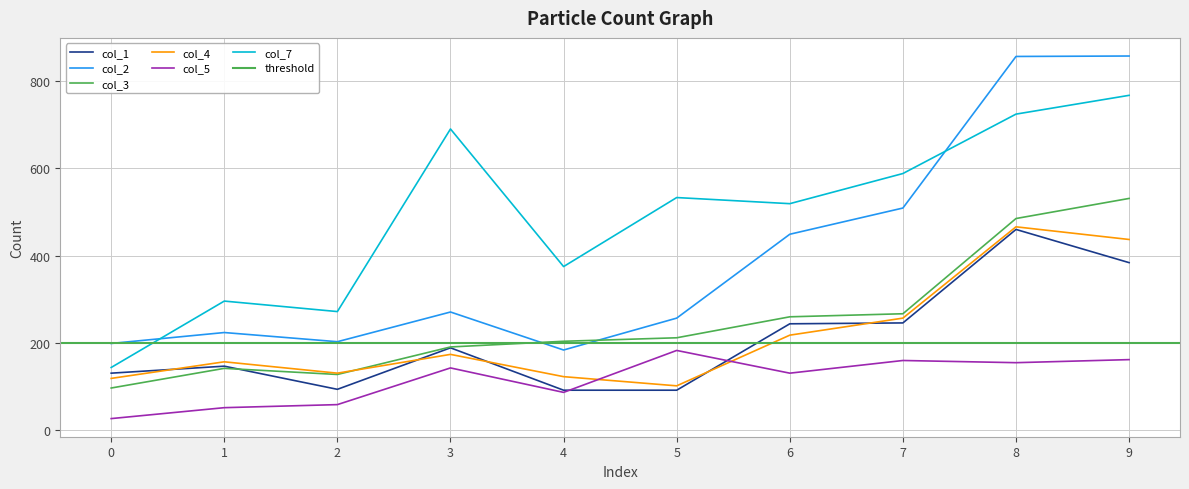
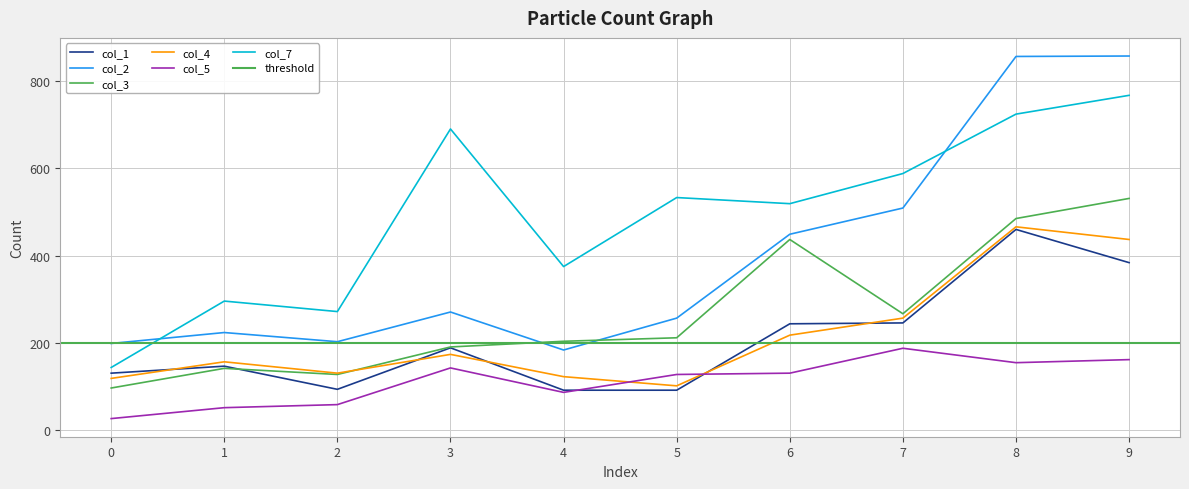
  {
    "col_1": {
      "0": 130,
      "2": 90,
      "5": 90,
      "6": 240,
      "7": 250,
      "8": 460,
      "9": 380
    },
    "col_3": {
      "0": 100,
      "4": 200,
      "5": 210,
-     "6": 260,
+     "6": 440,
      "7": 270,
      "8": 490,
      "9": 530
    },
    "col_4": {
      "0": 120,
      "1": 160,
      "3": 170,
      "4": 120,
      "5": 100,
      "6": 220,
      "7": 260,
      "8": 470,
      "9": 440
    },
    "col_5": {
      "0": 30,
      "1": 50,
      "2": 60,
      "3": 140,
-     "5": 180,
+     "5": 130,
      "6": 130,
-     "7": 160,
+     "7": 190,
      "8": 160,
      "9": 160
    }
  }
